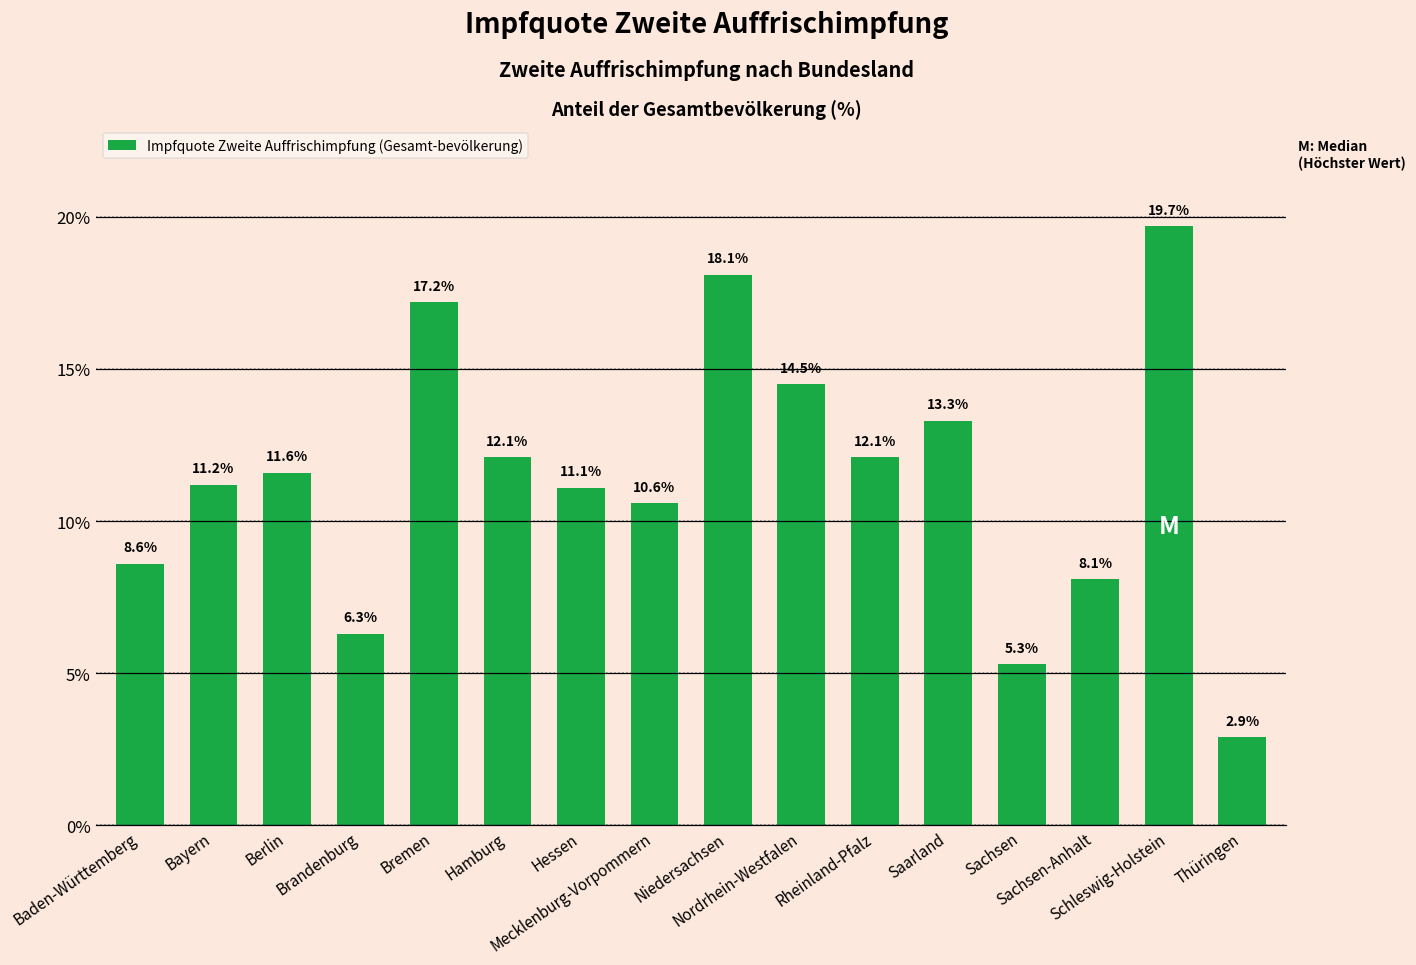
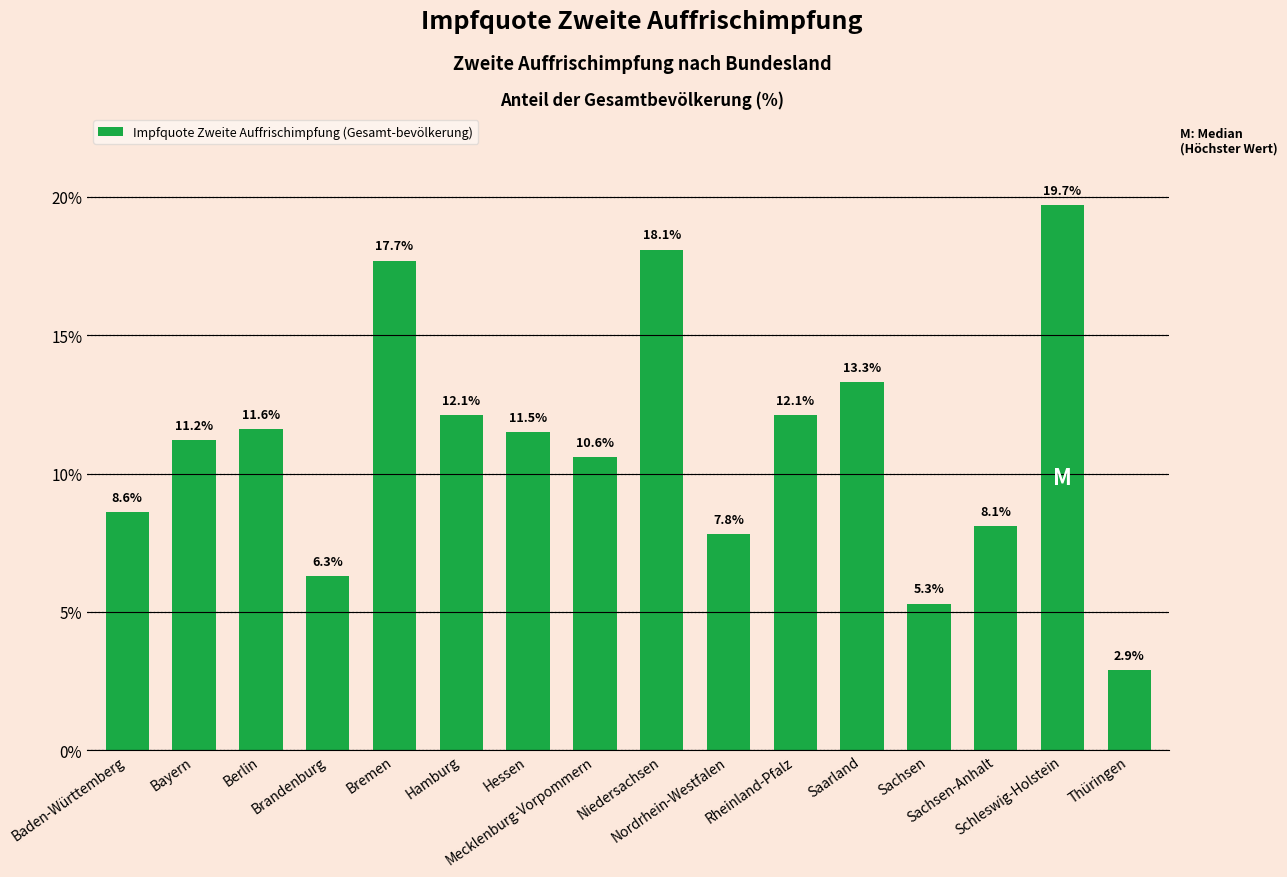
  {
    "Baden-Württemberg": "8.6%",
    "Bayern": "11.2%",
    "Berlin": "11.6%",
    "Brandenburg": "6.3%",
-   "Bremen": "17.2%",
+   "Bremen": "17.7%",
    "Hamburg": "12.1%",
-   "Hessen": "11.1%",
+   "Hessen": "11.5%",
    "Mecklenburg-Vorpommern": "10.6%",
    "Niedersachsen": "18.1%",
-   "Nordrhein-Westfalen": "14.5%",
+   "Nordrhein-Westfalen": "7.8%",
    "Rheinland-Pfalz": "12.1%",
    "Saarland": "13.3%",
    "Sachsen": "5.3%",
    "Sachsen-Anhalt": "8.1%",
    "Schleswig-Holstein": "19.7%",
    "Thüringen": "2.9%"
  }
